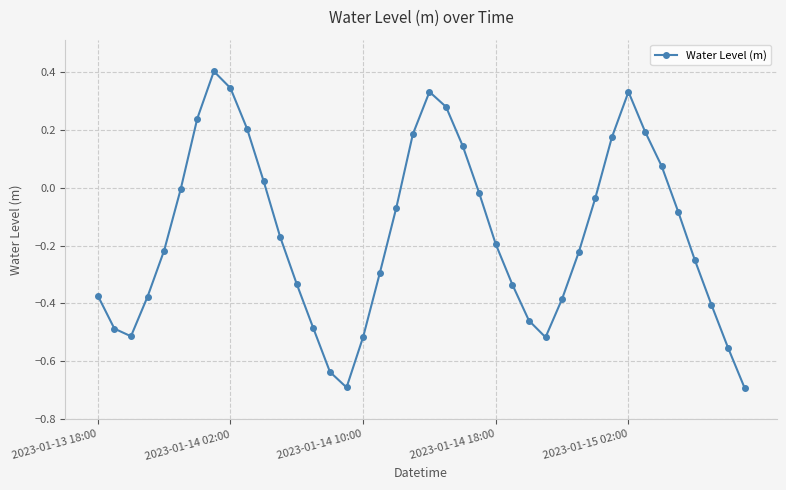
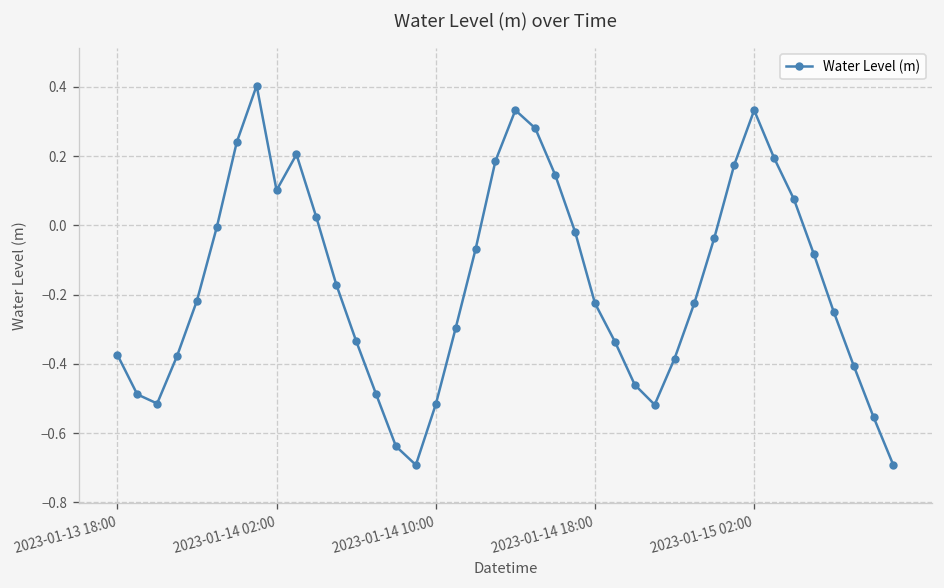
  {
    "2023-01-13 18:00": -0.37,
-   "2023-01-14 02:00": 0.35,
+   "2023-01-14 02:00": 0.10,
    "2023-01-14 10:00": -0.52,
-   "2023-01-14 18:00": -0.20,
+   "2023-01-14 18:00": -0.22,
    "2023-01-15 02:00": 0.33
  }
